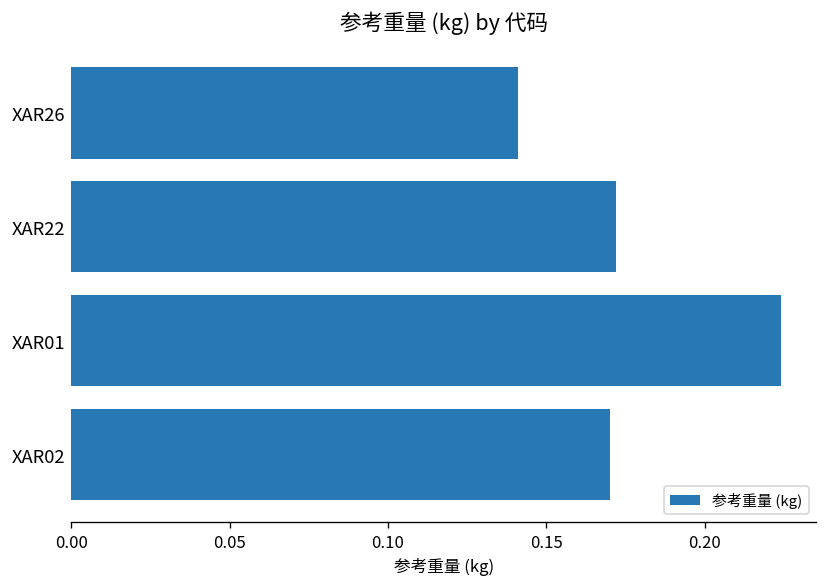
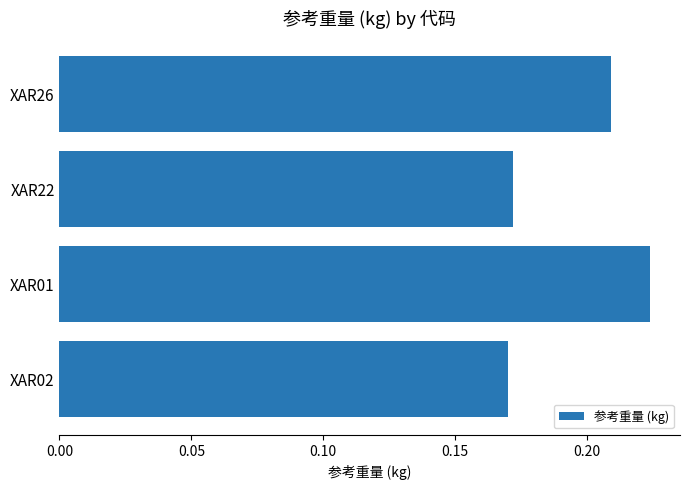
  {
-   "XAR26": 0.141,
+   "XAR26": 0.209,
    "XAR22": 0.172,
    "XAR01": 0.224,
    "XAR02": 0.170
  }
